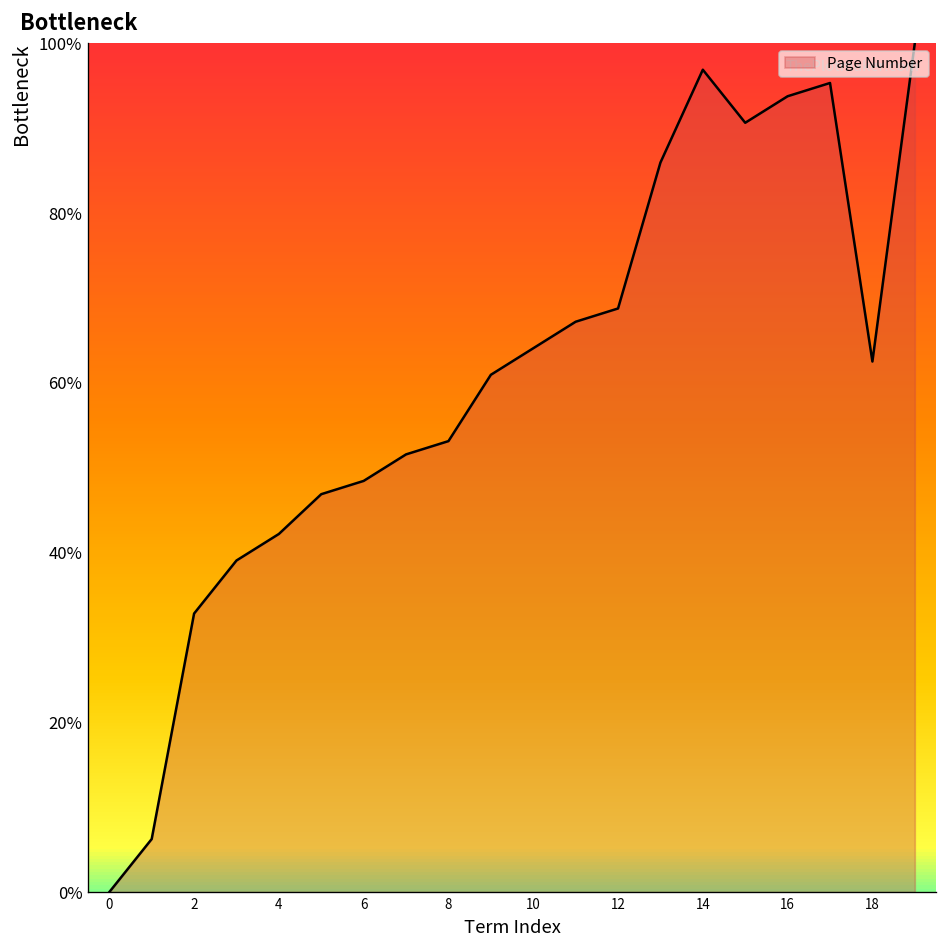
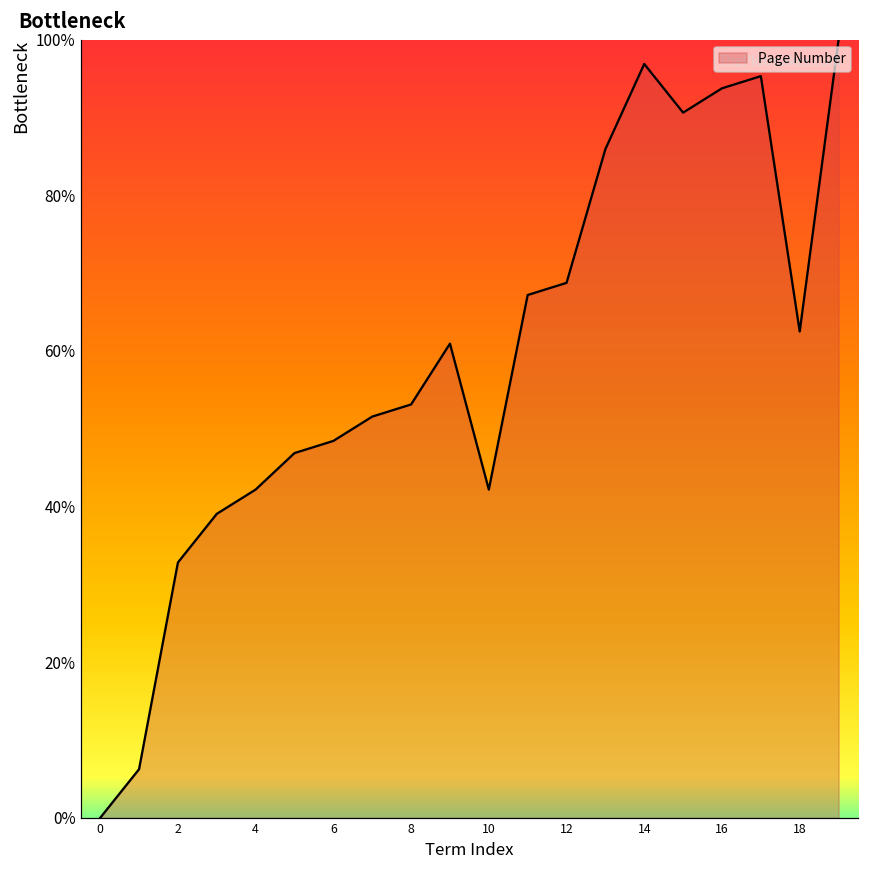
  {
    "0": "0%",
    "2": "33%",
    "4": "42%",
    "6": "48%",
    "8": "53%",
-   "10": "64%",
+   "10": "42%",
    "12": "69%",
    "14": "97%",
    "16": "94%",
    "18": "63%"
  }
